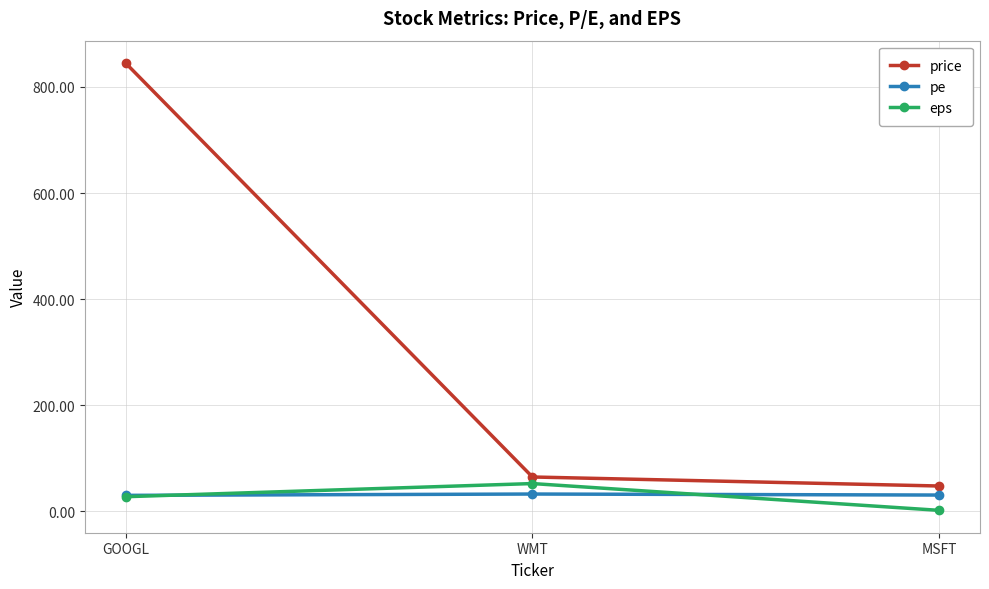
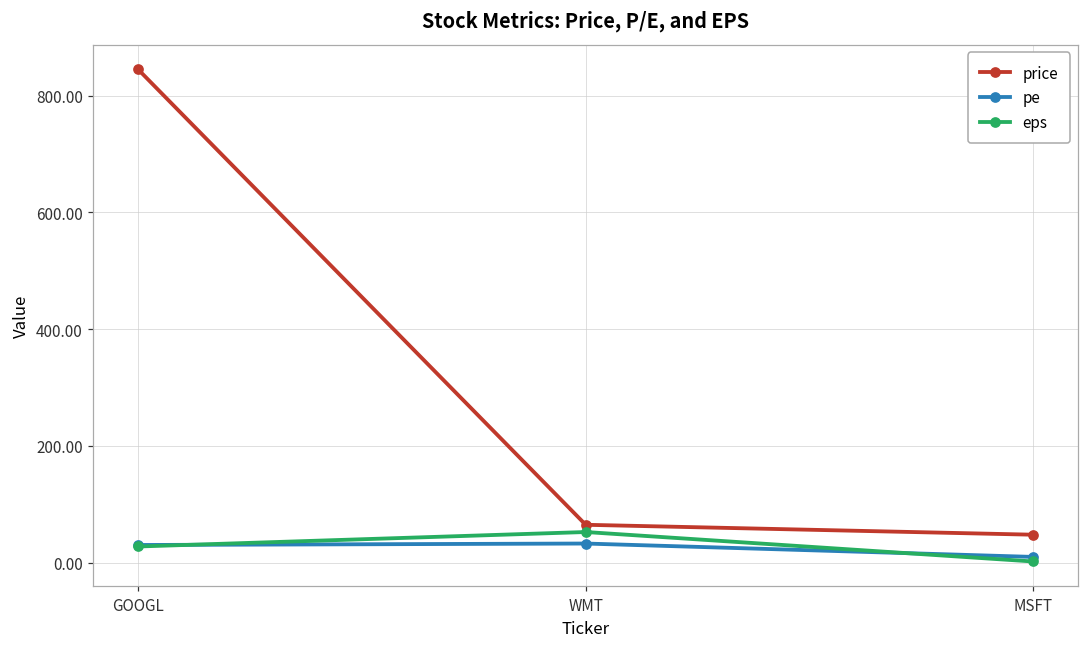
  {
    "price": {
      "GOOGL": 850,
      "WMT": 70,
      "MSFT": 50
    },
    "pe": {
      "WMT": 30,
-     "MSFT": 30
+     "MSFT": 10
    },
    "eps": {
      "WMT": 50,
      "MSFT": 0
    }
  }
